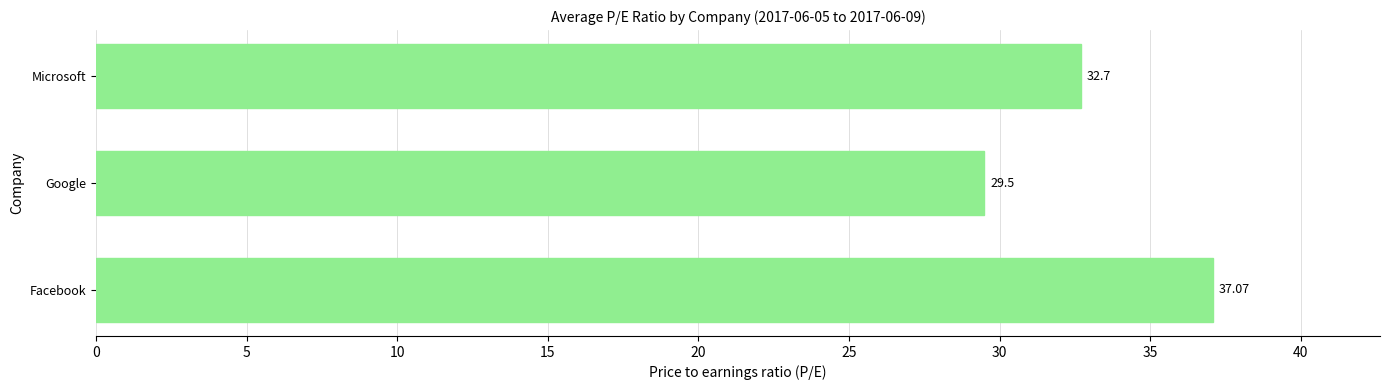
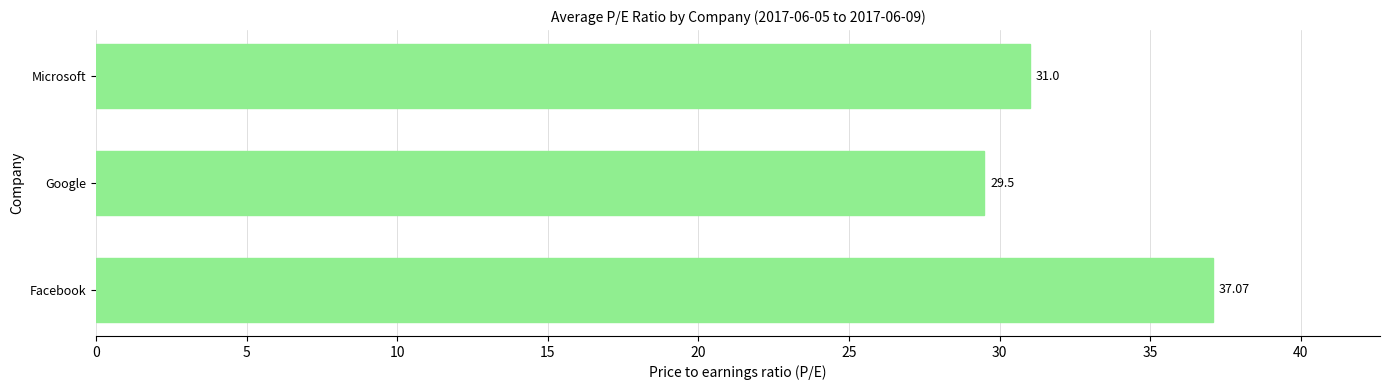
  {
-   "Microsoft": 32.7,
+   "Microsoft": 31.0,
    "Google": 29.5,
    "Facebook": 37.07
  }
